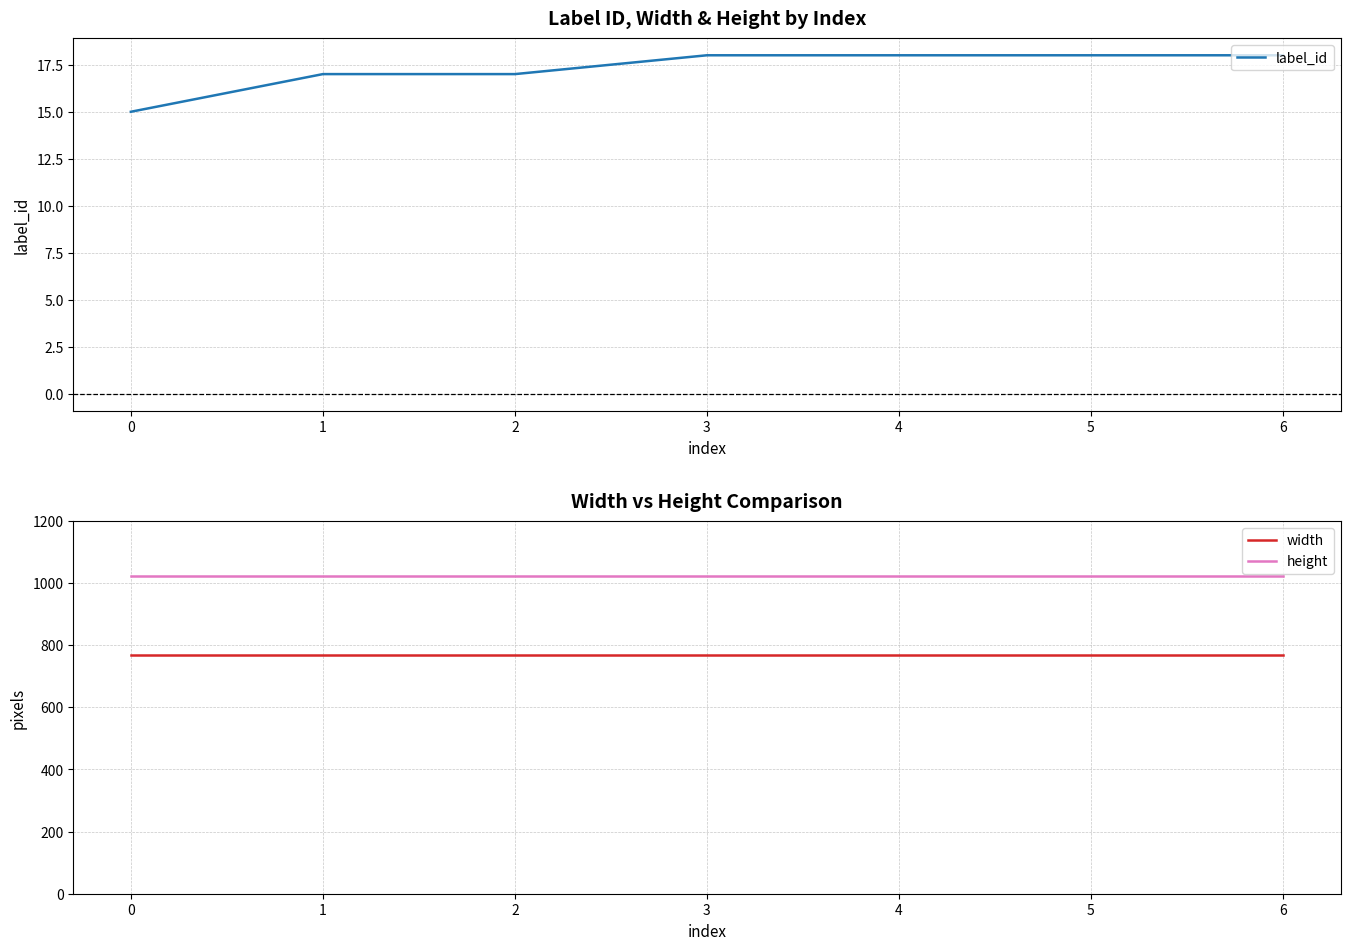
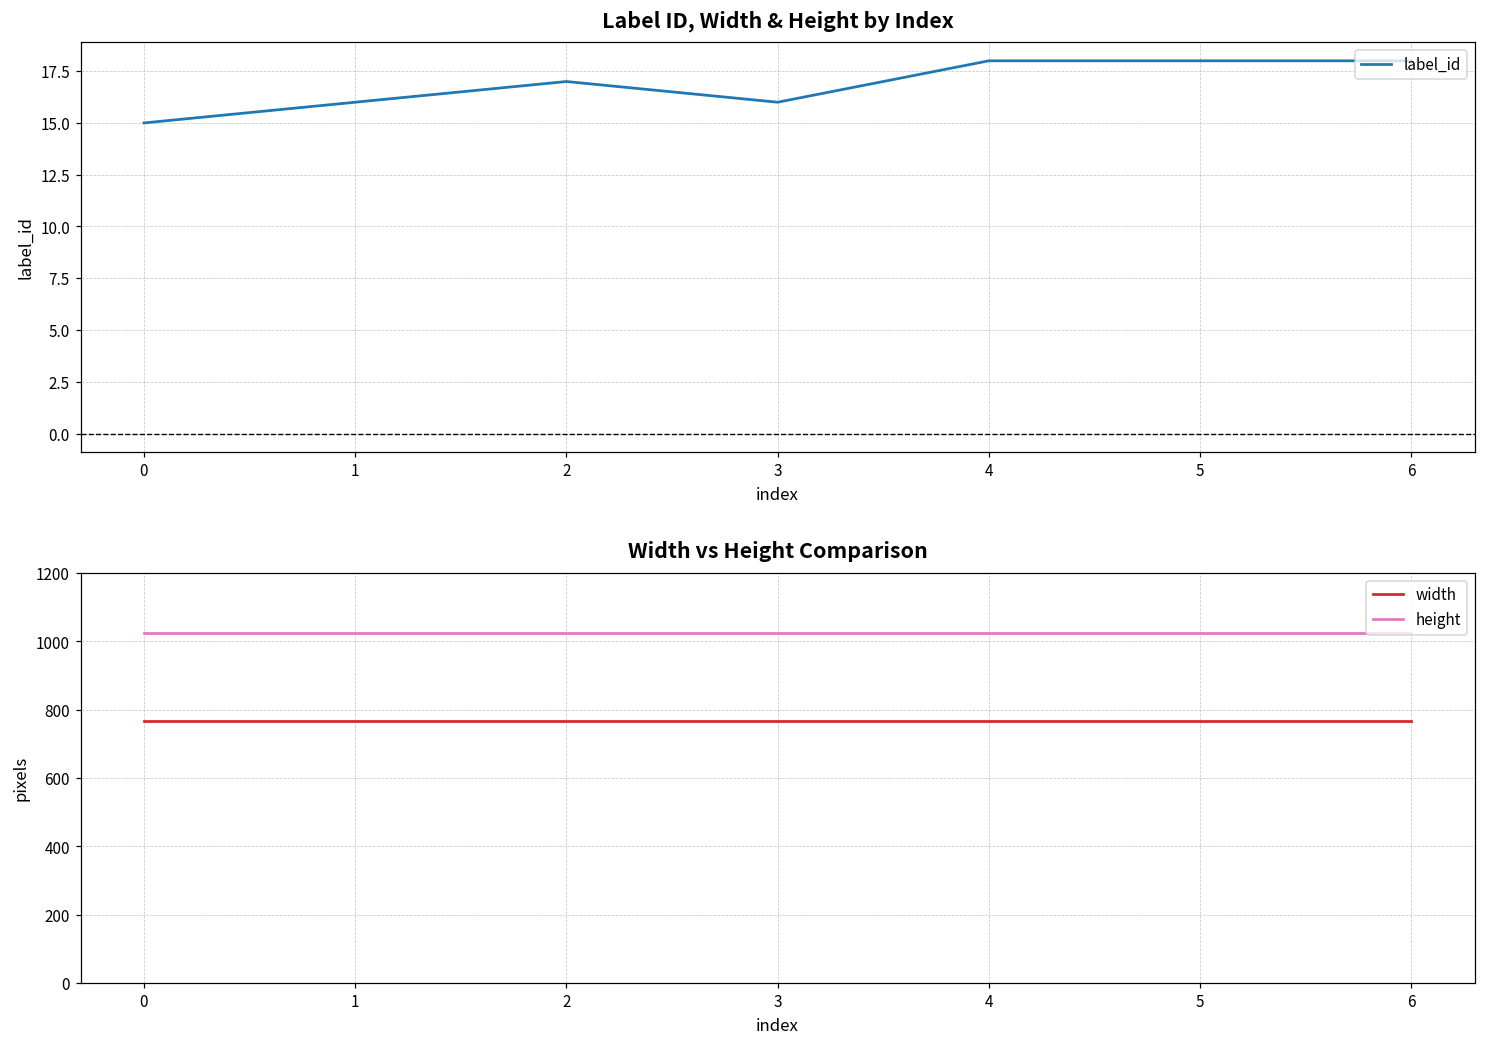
  {
    "Label ID, Width & Height by Index": {
      "0": 15,
-     "1": 17,
+     "1": 16,
      "2": 17,
-     "3": 18,
+     "3": 16,
      "4": 18,
      "5": 18
    },
    "Width vs Height Comparison": {
      "width": {
        "0": 770,
        "1": 770,
        "2": 770,
        "3": 770,
        "4": 770,
        "5": 770,
        "6": 770
      },
      "height": {
        "0": 1020,
        "1": 1020,
        "2": 1020,
        "3": 1020,
        "4": 1020,
        "5": 1020,
        "6": 1020
      }
    }
  }
